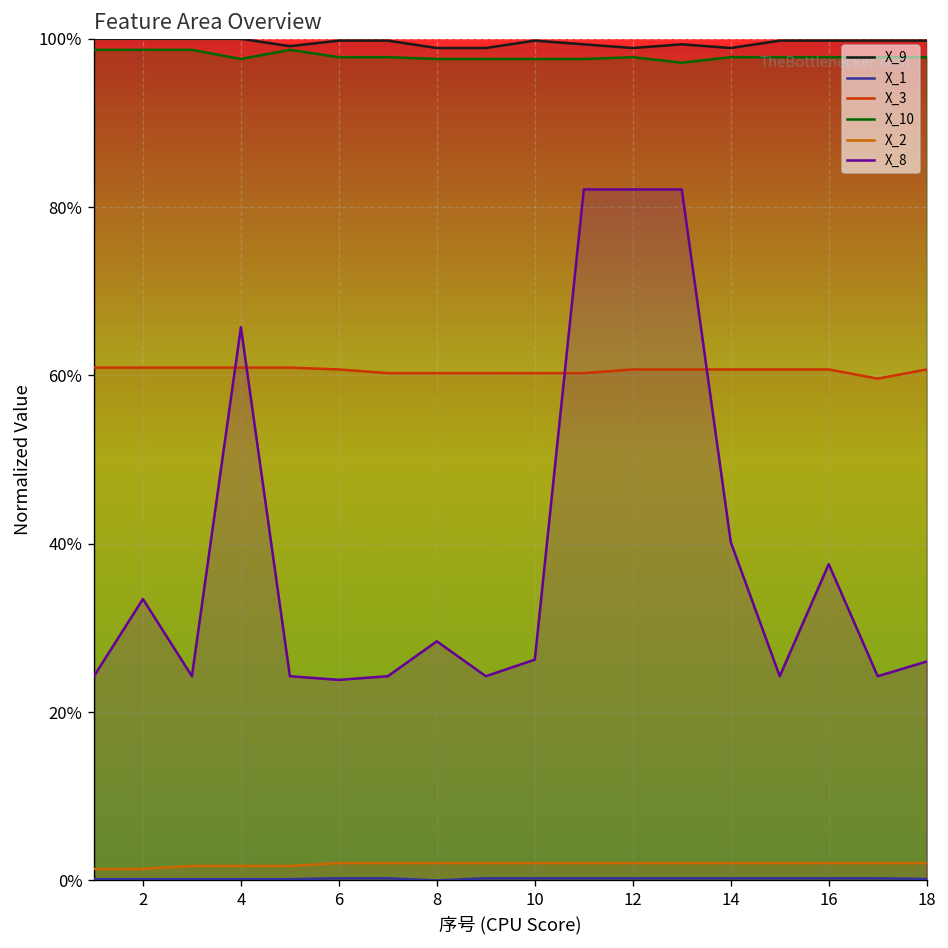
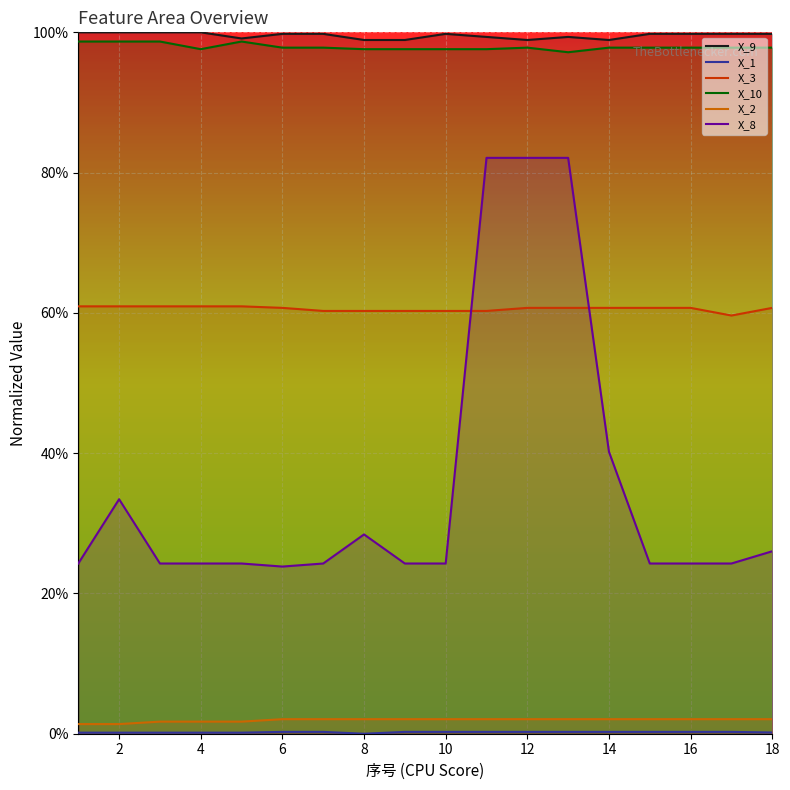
  {
    "X_9": {
      "2": "100%",
      "4": "100%",
      "6": "100%",
      "8": "99%",
      "10": "100%",
      "12": "99%",
      "14": "99%",
      "16": "100%",
      "18": "100%"
    },
    "X_1": {
      "2": "0%",
      "4": "0%",
      "6": "0%",
      "8": "0%",
      "10": "0%",
      "12": "0%",
      "14": "0%",
      "16": "0%",
      "18": "0%"
    },
    "X_10": {
      "2": "99%",
      "4": "98%",
      "6": "98%",
      "8": "98%",
      "10": "98%",
      "12": "98%",
      "14": "98%",
      "16": "98%",
      "18": "98%"
    },
    "X_8": {
      "2": "33%",
-     "4": "66%",
+     "4": "24%",
      "6": "24%",
      "8": "28%",
-     "10": "26%",
+     "10": "24%",
      "12": "82%",
      "14": "40%",
-     "16": "38%",
+     "16": "24%",
      "18": "26%"
    }
  }
